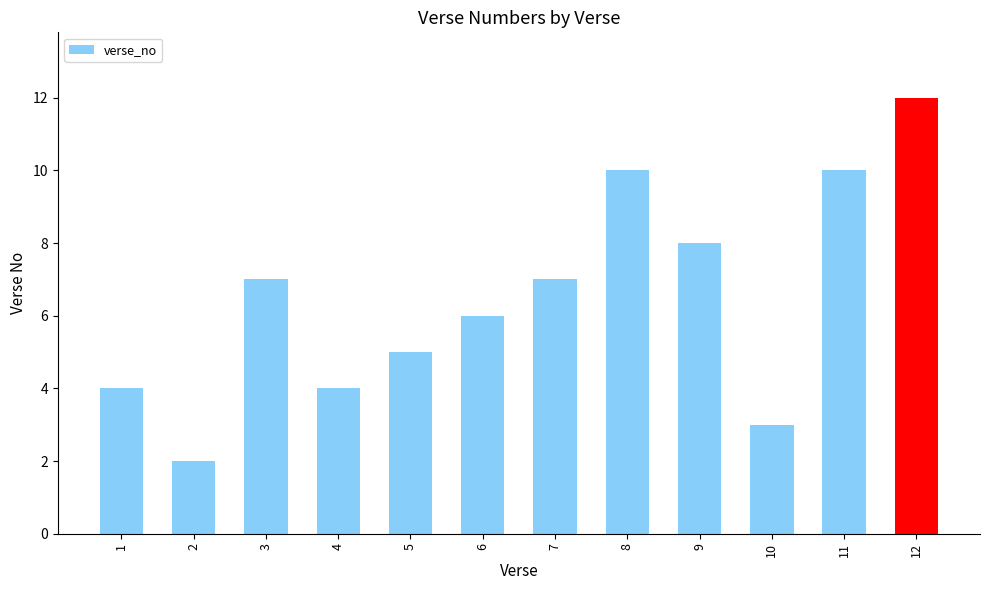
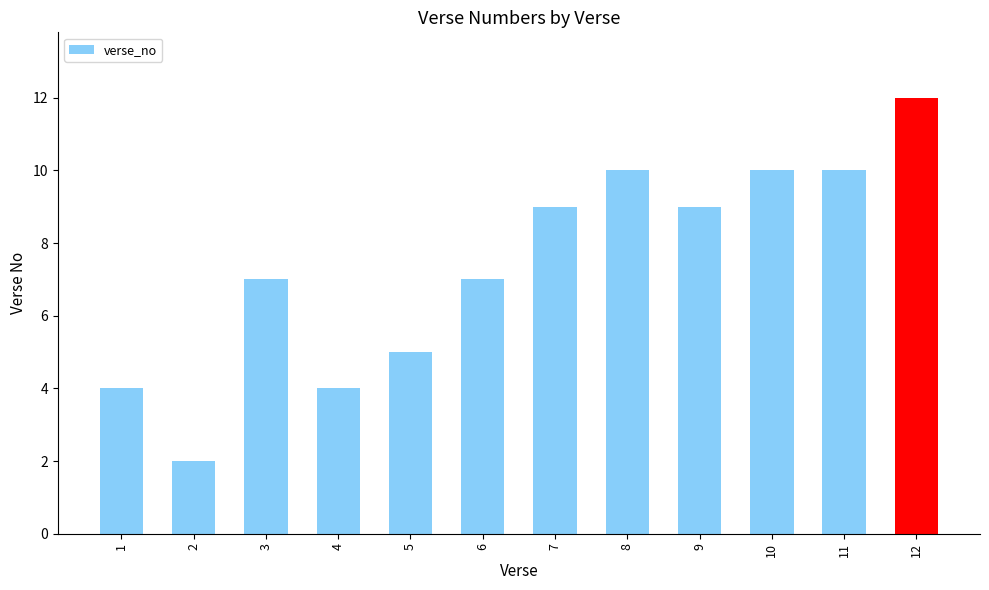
  {
    "1": 4,
    "2": 2,
    "3": 7,
    "4": 4,
    "5": 5,
-   "6": 6,
-   "7": 7,
+   "6": 7,
+   "7": 9,
    "8": 10,
-   "9": 8,
-   "10": 3,
+   "9": 9,
+   "10": 10,
    "11": 10,
    "12": 12
  }
